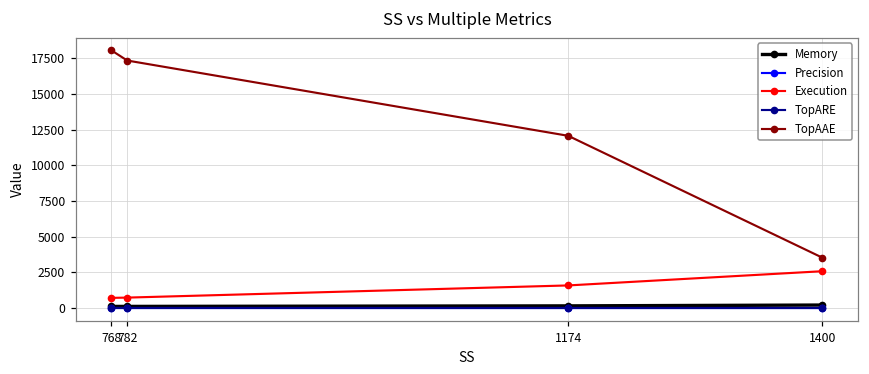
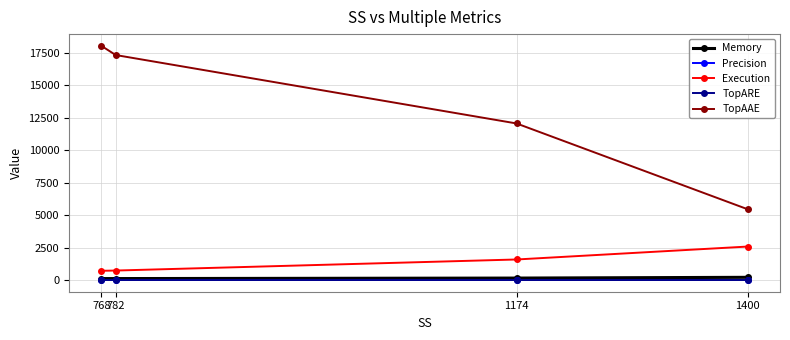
  {
    "Memory": {
      "1400": 200
    },
    "TopARE": {
      "1400": 0
    },
    "Execution": {
      "1174": 1600,
      "1400": 2600
    },
    "TopAAE": {
      "1174": 12100,
-     "1400": 3500
+     "1400": 5500
    }
  }
